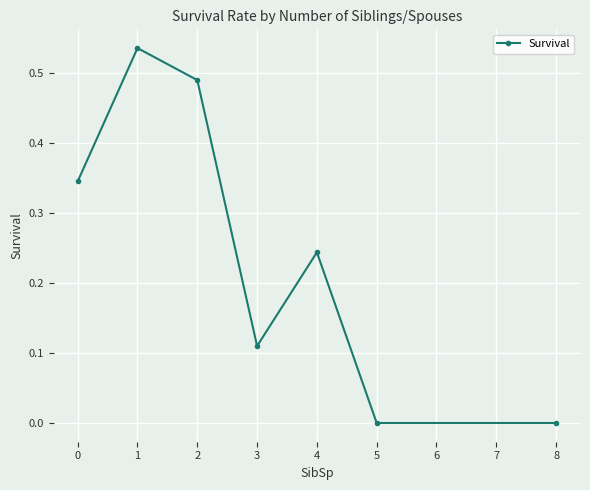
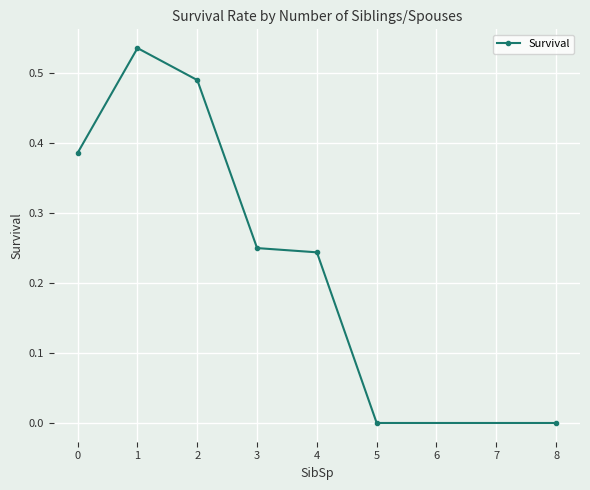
  {
-   "0": 0.35,
+   "0": 0.39,
    "1": 0.54,
    "2": 0.49,
-   "3": 0.11,
+   "3": 0.25,
    "4": 0.24,
    "5": 0.00,
    "8": 0.00
  }
